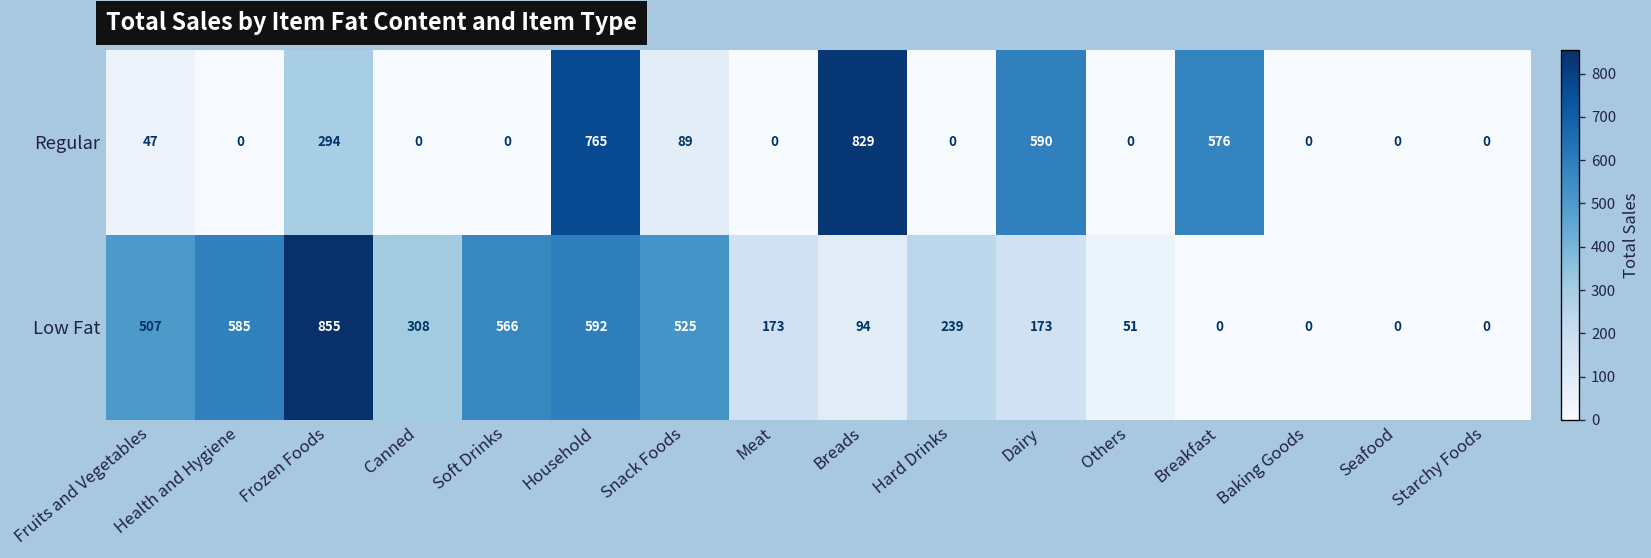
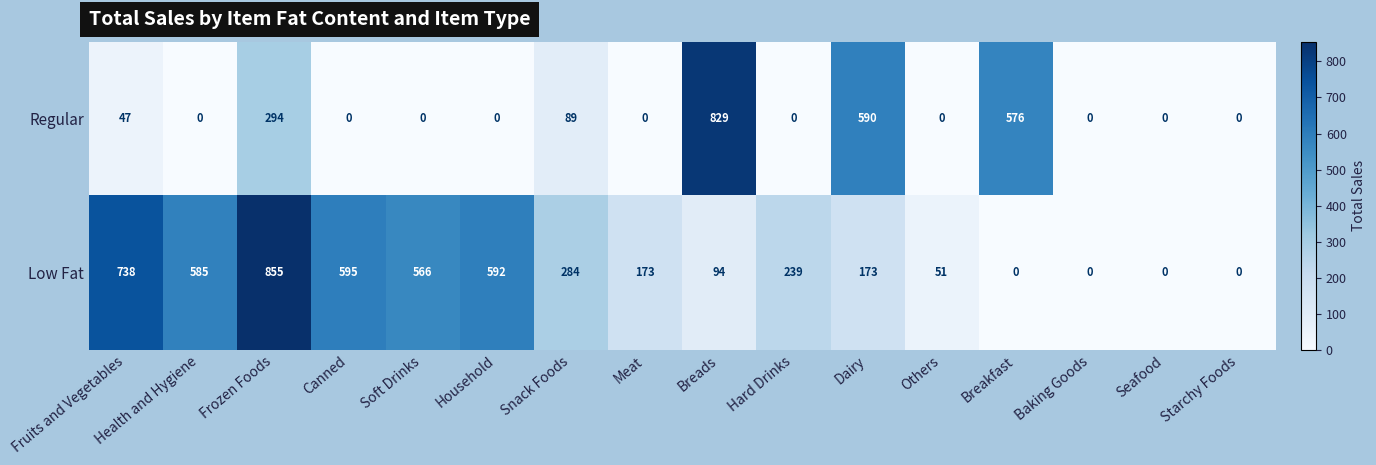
  {
    "Regular": {
      "Fruits and Vegetables": 47,
      "Health and Hygiene": 0,
      "Frozen Foods": 294,
      "Canned": 0,
      "Soft Drinks": 0,
-     "Household": 765,
+     "Household": 0,
      "Snack Foods": 89,
      "Meat": 0,
      "Breads": 829,
      "Hard Drinks": 0,
      "Dairy": 590,
      "Others": 0,
      "Breakfast": 576,
      "Baking Goods": 0,
      "Seafood": 0,
      "Starchy Foods": 0
    },
    "Low Fat": {
-     "Fruits and Vegetables": 507,
+     "Fruits and Vegetables": 738,
      "Health and Hygiene": 585,
      "Frozen Foods": 855,
-     "Canned": 308,
+     "Canned": 595,
      "Soft Drinks": 566,
      "Household": 592,
-     "Snack Foods": 525,
+     "Snack Foods": 284,
      "Meat": 173,
      "Breads": 94,
      "Hard Drinks": 239,
      "Dairy": 173,
      "Others": 51,
      "Breakfast": 0,
      "Baking Goods": 0,
      "Seafood": 0,
      "Starchy Foods": 0
    }
  }
